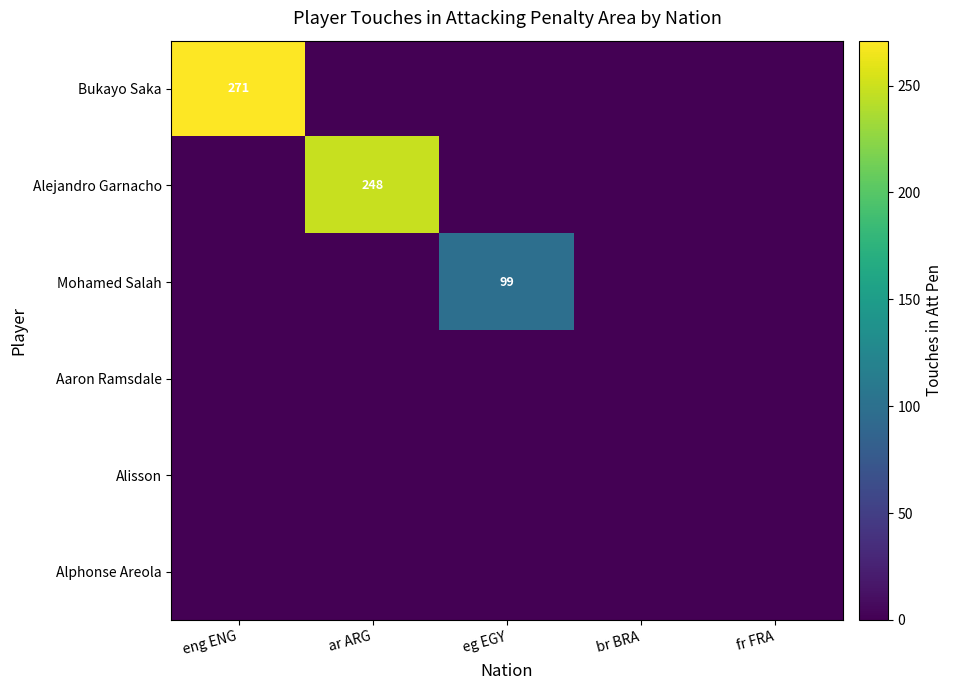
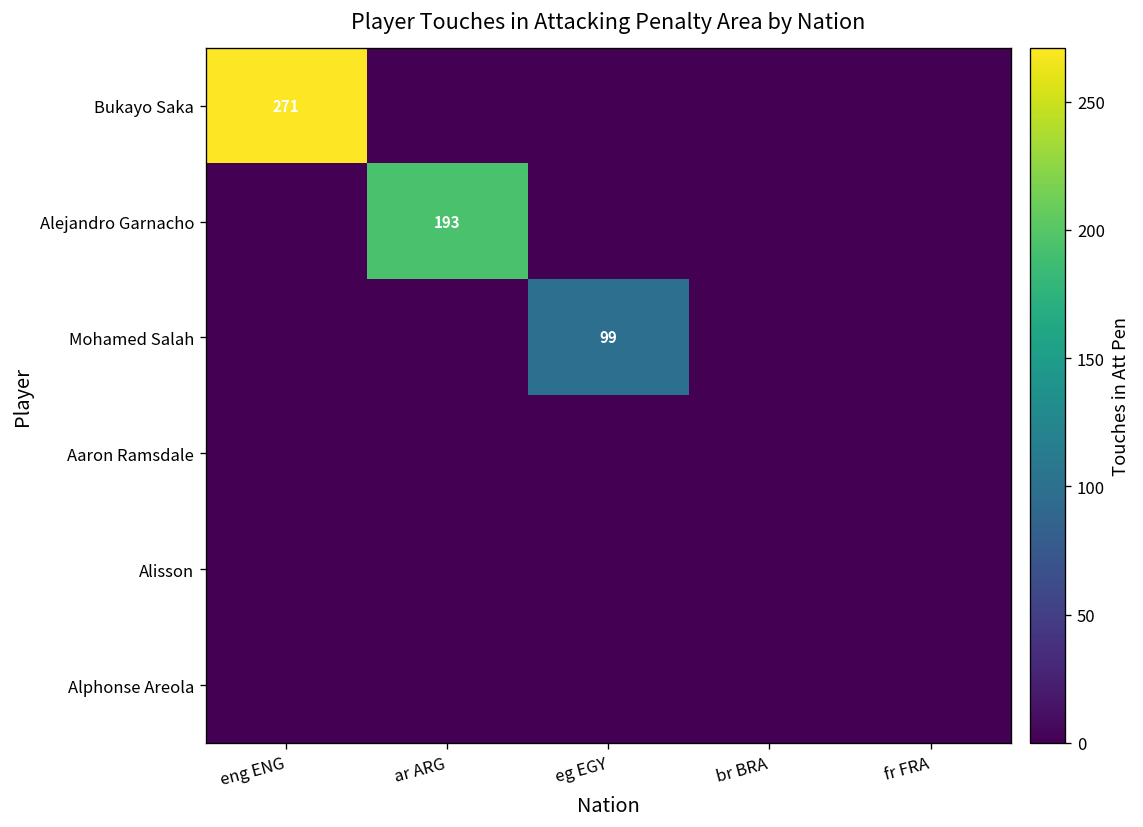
  {
    "Bukayo Saka": {
      "eng ENG": 271
    },
    "Alejandro Garnacho": {
-     "ar ARG": 248
+     "ar ARG": 193
    },
    "Mohamed Salah": {
      "eg EGY": 99
    }
  }
